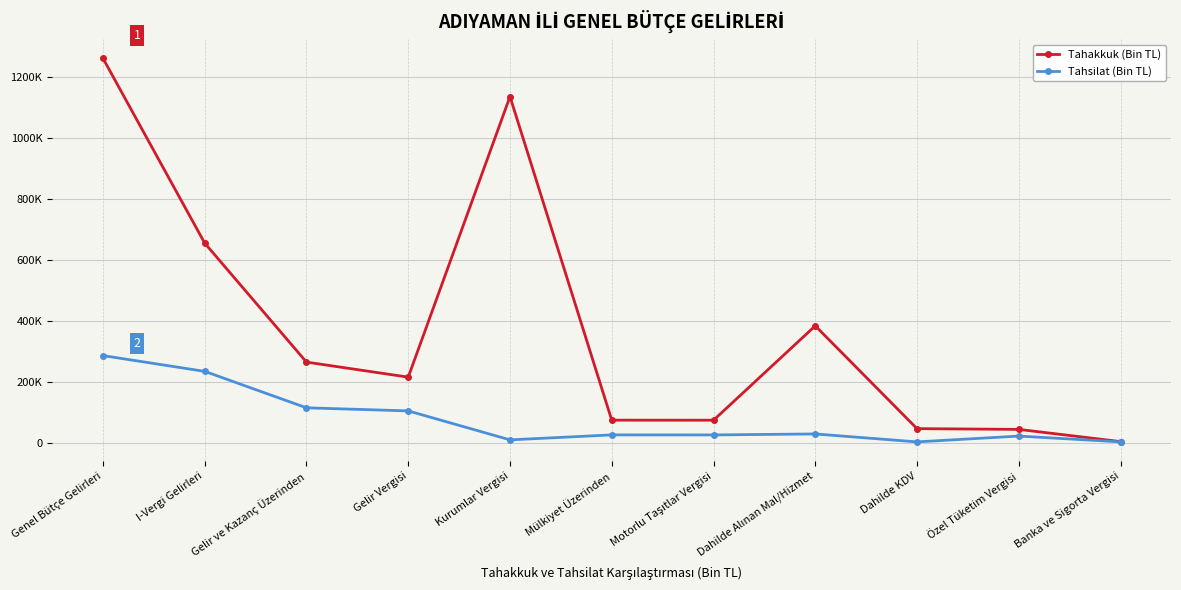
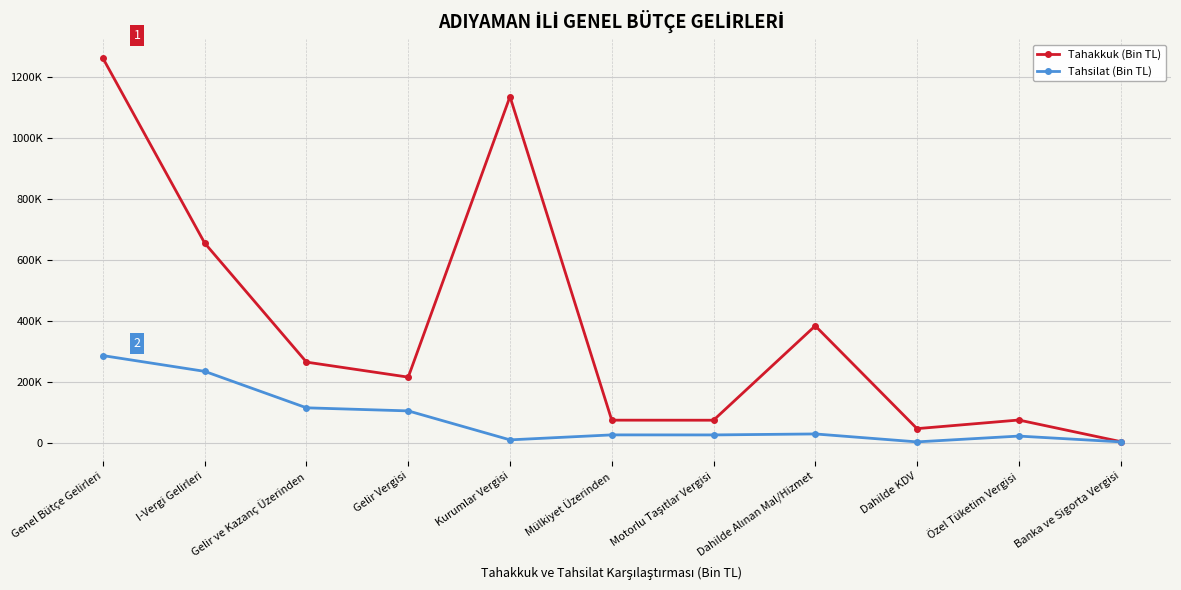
  {
    "Tahakkuk (Bin TL)": {
      "Genel Bütçe Gelirleri": 1260000,
      "I-Vergi Gelirleri": 650000,
      "Gelir ve Kazanç Üzerinden": 260000,
      "Gelir Vergisi": 220000,
      "Kurumlar Vergisi": 1130000,
      "Mülkiyet Üzerinden": 70000,
      "Motorlu Taşıtlar Vergisi": 70000,
      "Dahilde Alınan Mal/Hizmet": 380000,
      "Dahilde KDV": 50000,
-     "Özel Tüketim Vergisi": 40000
+     "Özel Tüketim Vergisi": 80000
    },
    "Tahsilat (Bin TL)": {
      "Genel Bütçe Gelirleri": 290000,
      "I-Vergi Gelirleri": 230000,
      "Gelir ve Kazanç Üzerinden": 120000,
      "Gelir Vergisi": 100000,
      "Kurumlar Vergisi": 10000,
      "Mülkiyet Üzerinden": 30000,
      "Motorlu Taşıtlar Vergisi": 30000,
      "Dahilde Alınan Mal/Hizmet": 30000,
      "Dahilde KDV": 0,
      "Özel Tüketim Vergisi": 20000
    }
  }
